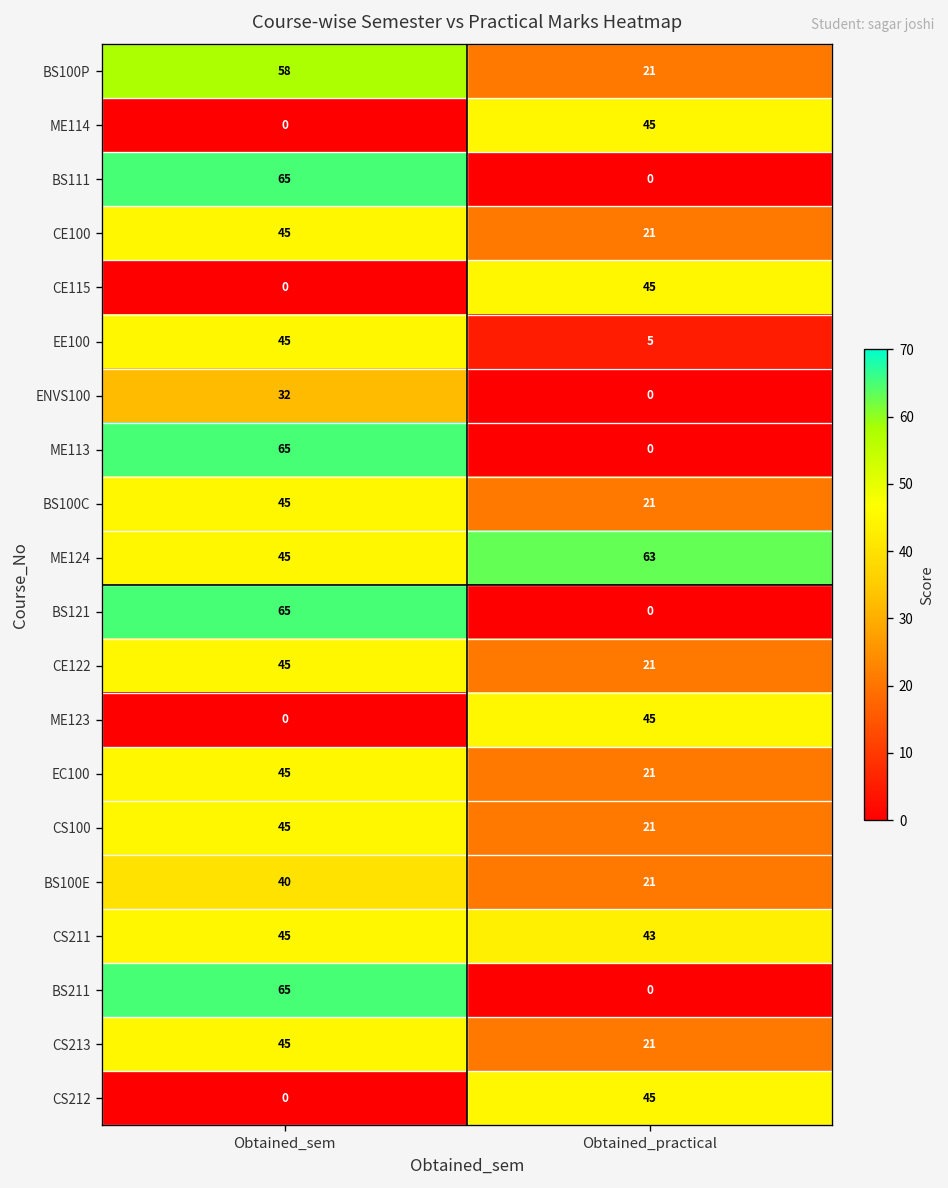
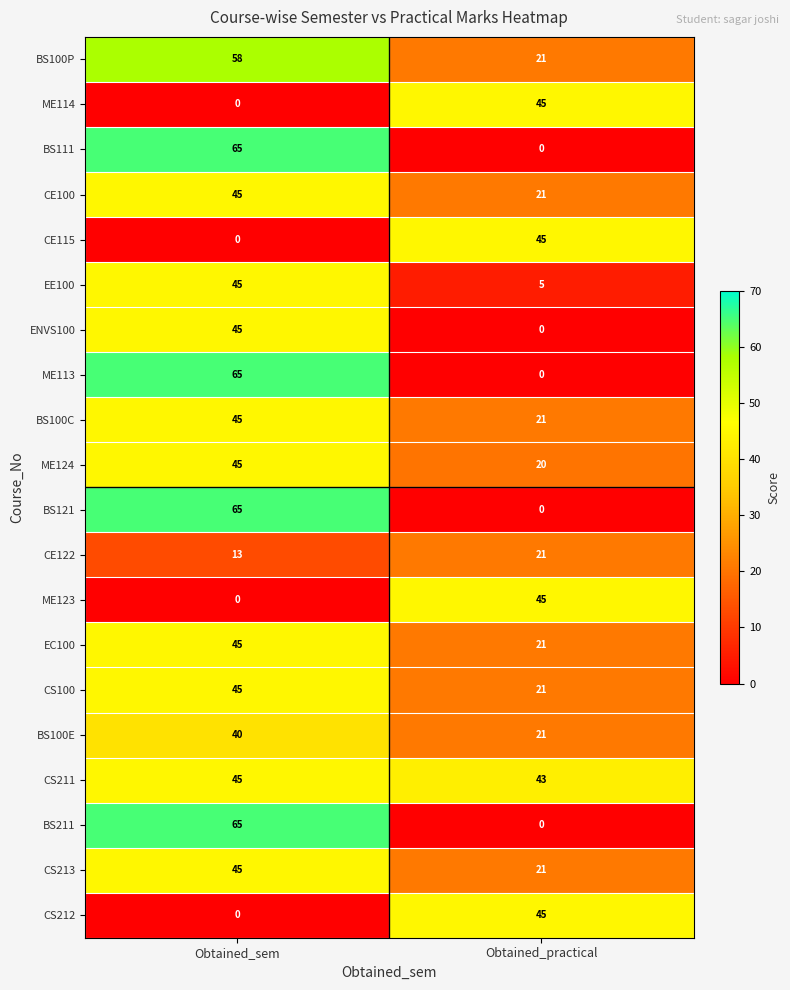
  {
    "BS100P": {
      "Obtained_sem": 58,
      "Obtained_practical": 21
    },
    "ME114": {
      "Obtained_sem": 0,
      "Obtained_practical": 45
    },
    "BS111": {
      "Obtained_sem": 65,
      "Obtained_practical": 0
    },
    "CE100": {
      "Obtained_sem": 45,
      "Obtained_practical": 21
    },
    "CE115": {
      "Obtained_sem": 0,
      "Obtained_practical": 45
    },
    "EE100": {
      "Obtained_sem": 45,
      "Obtained_practical": 5
    },
    "ENVS100": {
-     "Obtained_sem": 32,
+     "Obtained_sem": 45,
      "Obtained_practical": 0
    },
    "ME113": {
      "Obtained_sem": 65,
      "Obtained_practical": 0
    },
    "BS100C": {
      "Obtained_sem": 45,
      "Obtained_practical": 21
    },
    "ME124": {
      "Obtained_sem": 45,
-     "Obtained_practical": 63
+     "Obtained_practical": 20
    },
    "BS121": {
      "Obtained_sem": 65,
      "Obtained_practical": 0
    },
    "CE122": {
-     "Obtained_sem": 45,
+     "Obtained_sem": 13,
      "Obtained_practical": 21
    },
    "ME123": {
      "Obtained_sem": 0,
      "Obtained_practical": 45
    },
    "EC100": {
      "Obtained_sem": 45,
      "Obtained_practical": 21
    },
    "CS100": {
      "Obtained_sem": 45,
      "Obtained_practical": 21
    },
    "BS100E": {
      "Obtained_sem": 40,
      "Obtained_practical": 21
    },
    "CS211": {
      "Obtained_sem": 45,
      "Obtained_practical": 43
    },
    "BS211": {
      "Obtained_sem": 65,
      "Obtained_practical": 0
    },
    "CS213": {
      "Obtained_sem": 45,
      "Obtained_practical": 21
    },
    "CS212": {
      "Obtained_sem": 0,
      "Obtained_practical": 45
    }
  }
